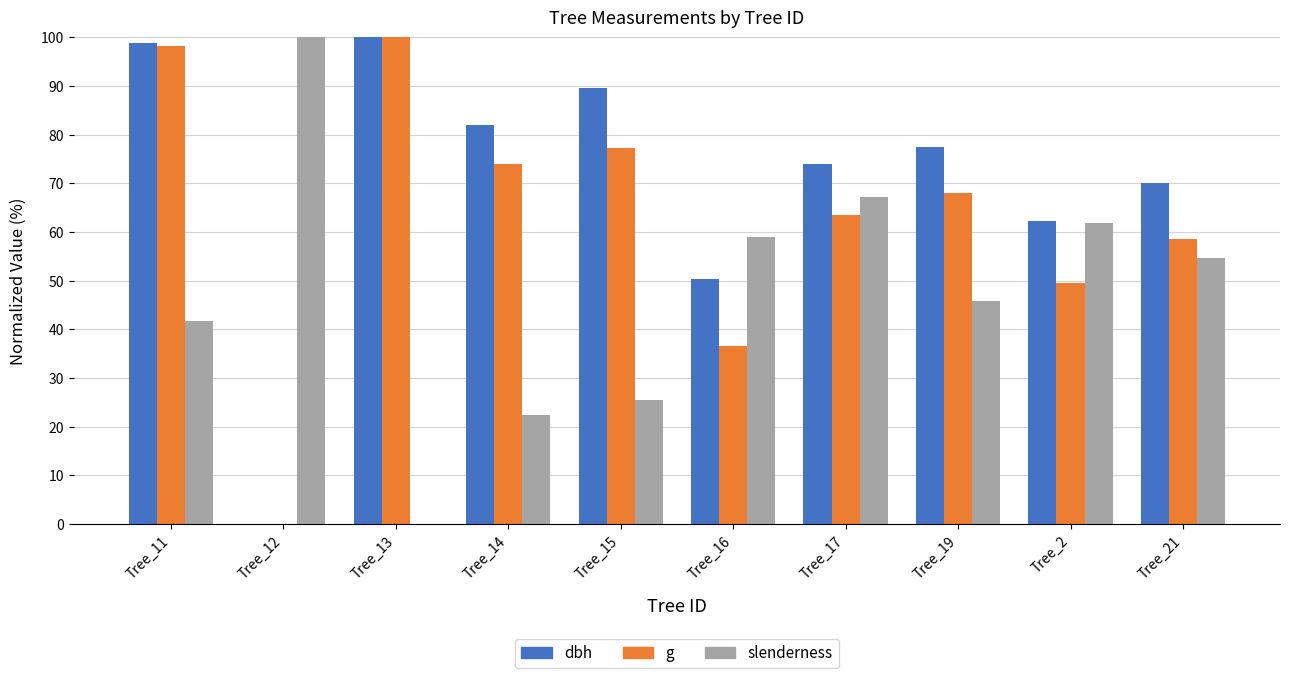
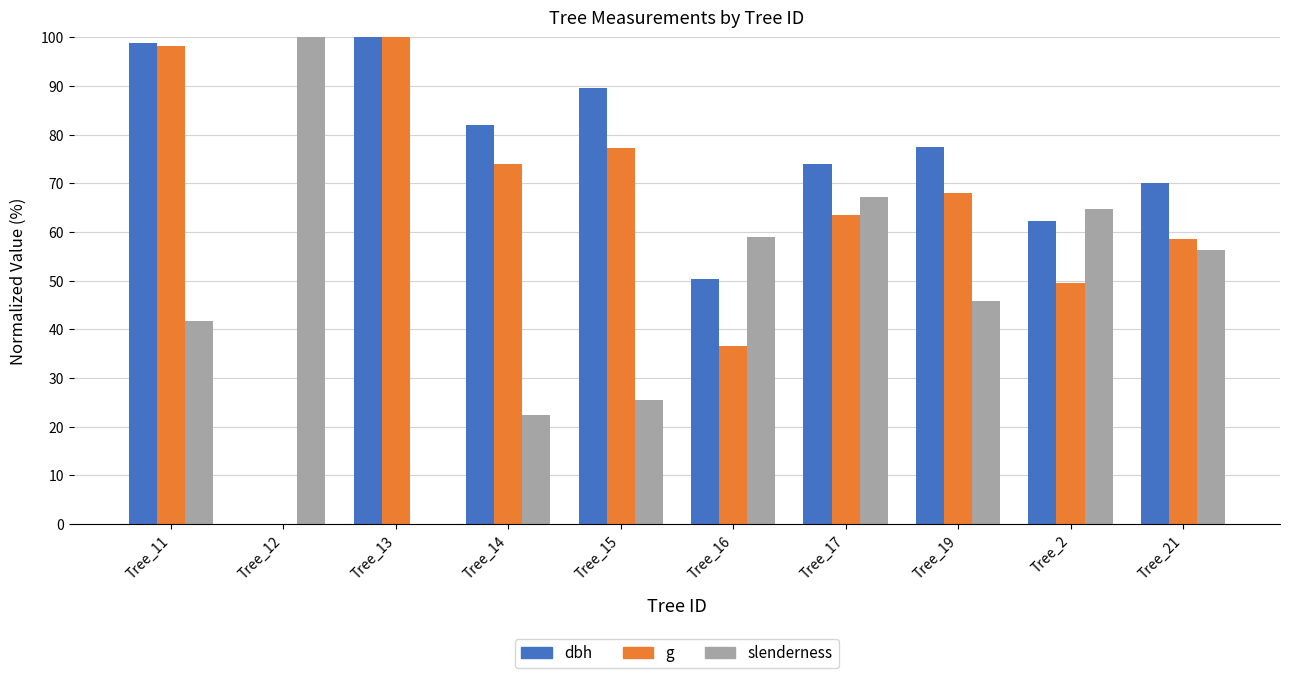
  {
    "dbh": {
      "Tree_11": 99,
      "Tree_12": 0,
      "Tree_13": 100,
      "Tree_14": 82,
      "Tree_15": 90,
      "Tree_16": 50,
      "Tree_17": 74,
      "Tree_19": 78,
      "Tree_2": 62,
      "Tree_21": 70
    },
    "g": {
      "Tree_11": 98,
      "Tree_12": 0,
      "Tree_13": 100,
      "Tree_14": 74,
      "Tree_15": 77,
      "Tree_16": 37,
      "Tree_17": 63,
      "Tree_19": 68,
      "Tree_2": 49,
      "Tree_21": 59
    },
    "slenderness": {
      "Tree_11": 42,
      "Tree_12": 100,
      "Tree_13": 0,
      "Tree_14": 22,
      "Tree_15": 26,
      "Tree_16": 59,
      "Tree_17": 67,
      "Tree_19": 46,
-     "Tree_2": 62,
-     "Tree_21": 55
+     "Tree_2": 65,
+     "Tree_21": 56
    }
  }
